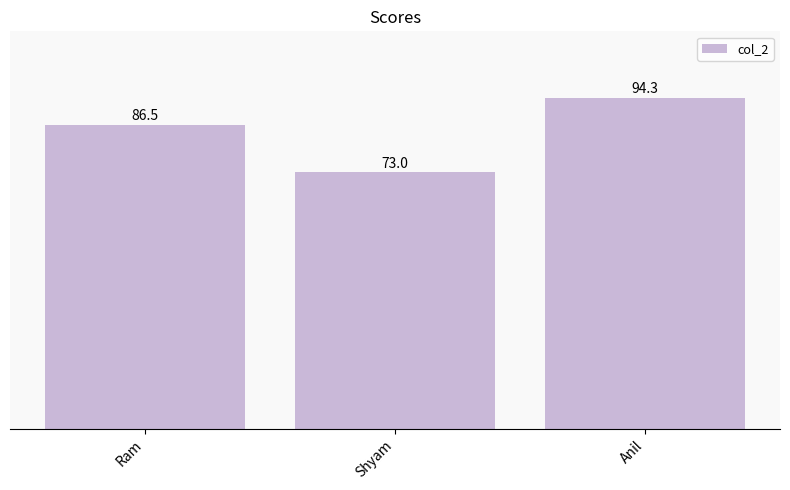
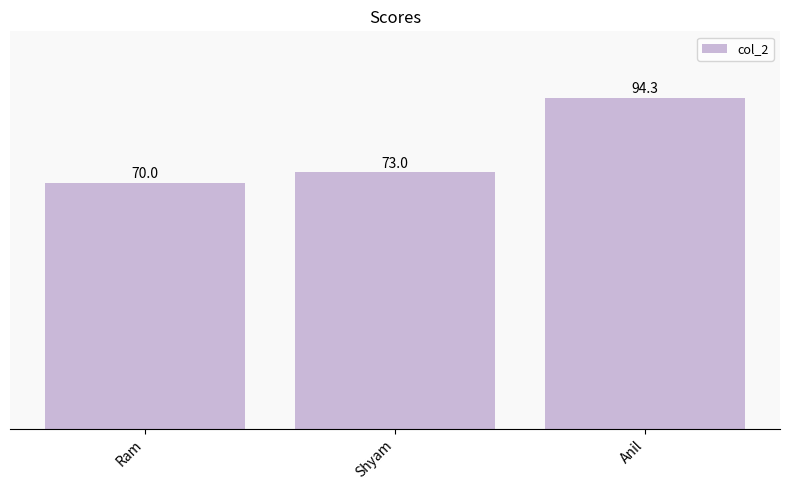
  {
-   "Ram": 86.5,
+   "Ram": 70.0,
    "Shyam": 73.0,
    "Anil": 94.3
  }
